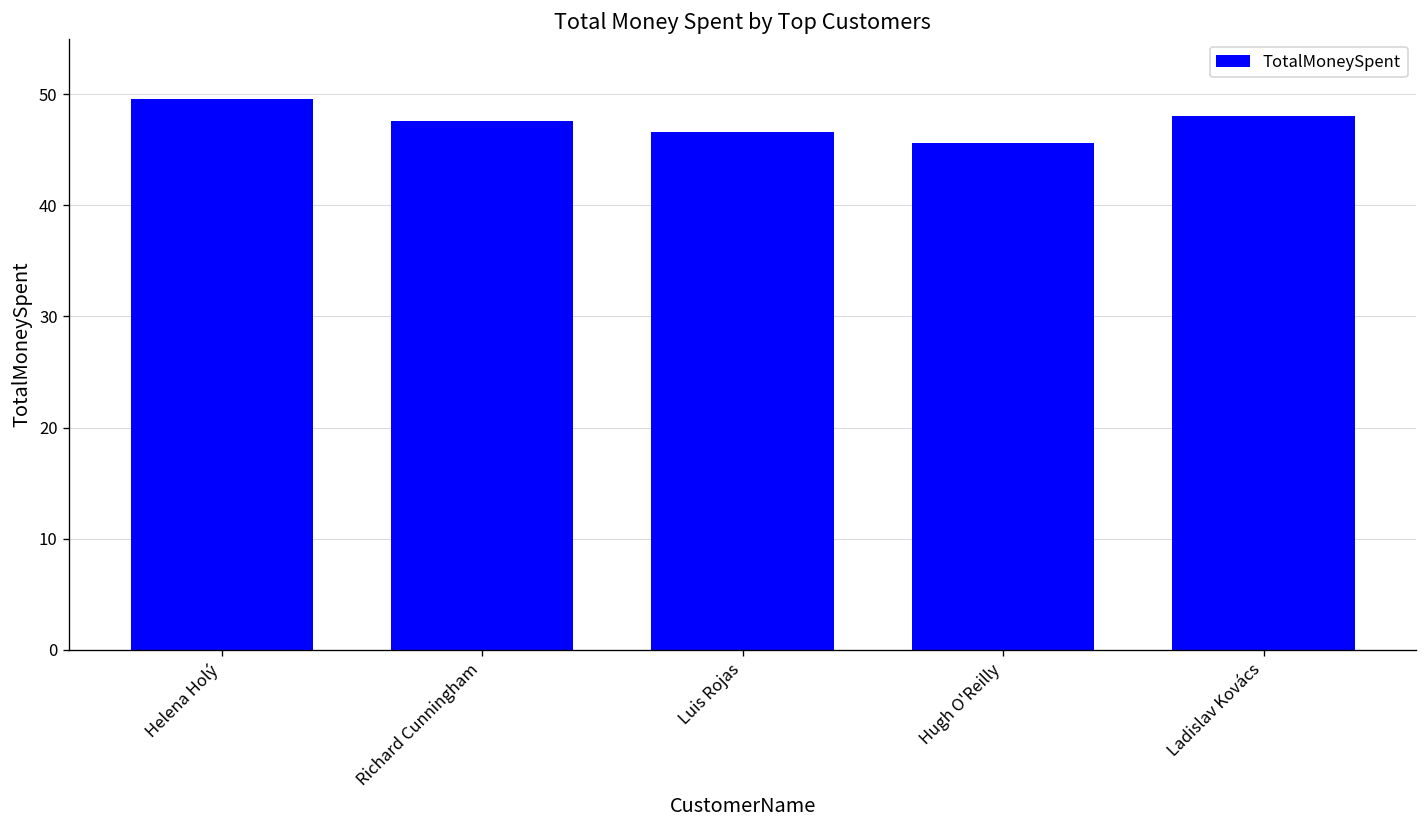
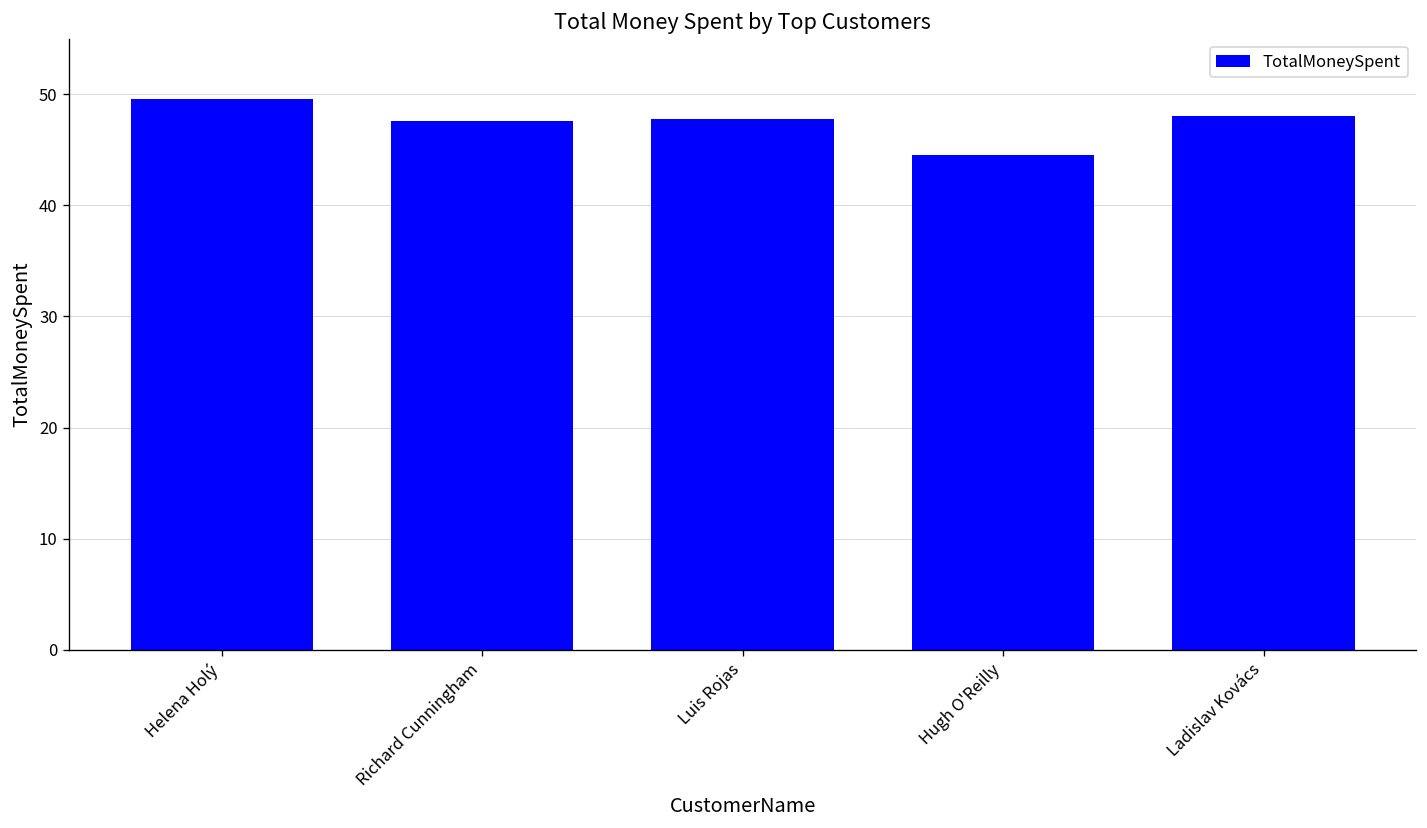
  {
    "Helena Holý": 50,
    "Richard Cunningham": 48,
-   "Luis Rojas": 47,
-   "Hugh O'Reilly": 46,
+   "Luis Rojas": 48,
+   "Hugh O'Reilly": 45,
    "Ladislav Kovács": 48
  }
